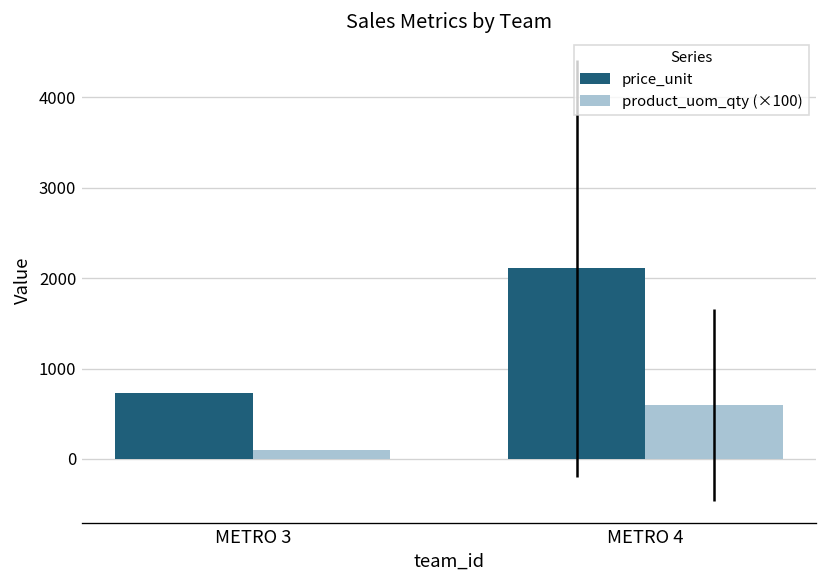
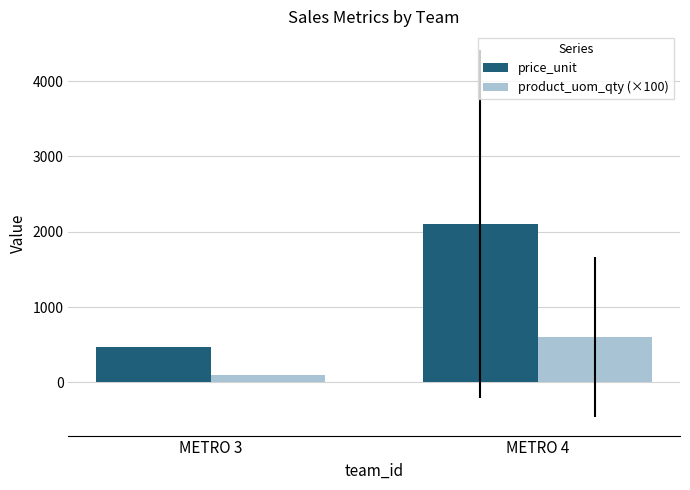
  {
    "price_unit": {
-     "METRO 3": 700,
+     "METRO 3": 500,
      "METRO 4": 2100
    },
    "product_uom_qty (×100)": {
      "METRO 3": 100,
      "METRO 4": 600
    }
  }
